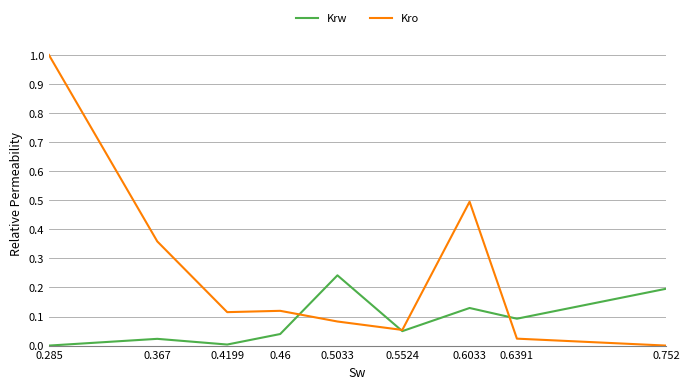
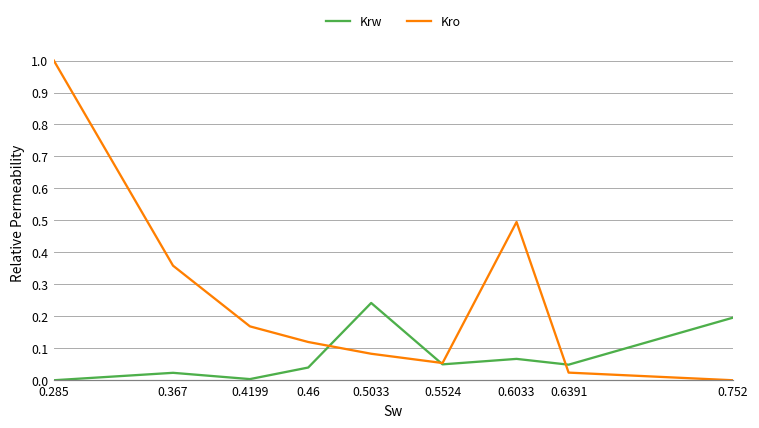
  {
    "Krw": {
      "0.285": 0.00,
      "0.367": 0.02,
      "0.4199": 0.00,
      "0.46": 0.04,
      "0.5033": 0.24,
-     "0.6033": 0.13,
-     "0.6391": 0.09,
+     "0.6033": 0.07,
+     "0.6391": 0.05,
      "0.752": 0.20
    },
    "Kro": {
      "0.285": 1.00,
      "0.367": 0.36,
-     "0.4199": 0.12,
+     "0.4199": 0.17,
      "0.46": 0.12,
      "0.5033": 0.08,
      "0.6033": 0.50,
      "0.6391": 0.02,
      "0.752": 0.00
    }
  }
